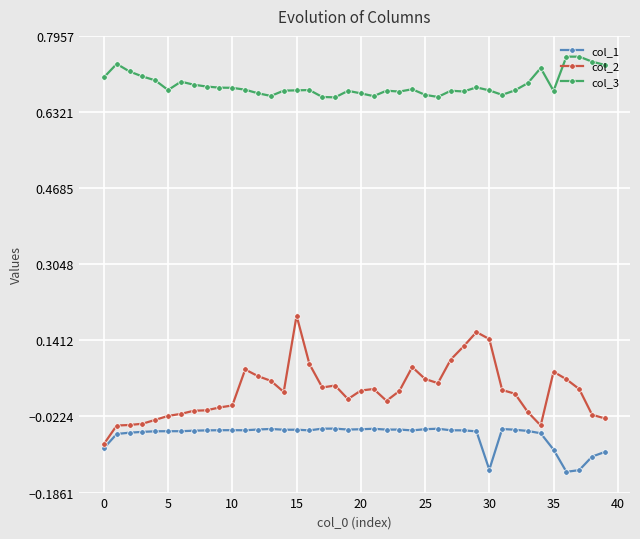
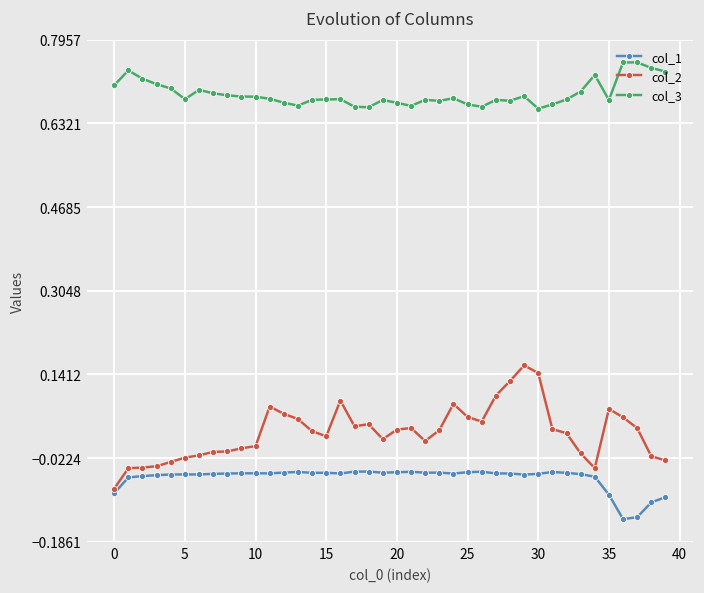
  {
    "col_1": {
      "0": -0.09,
      "5": -0.05,
      "10": -0.05,
      "15": -0.05,
      "20": -0.05,
      "25": -0.05,
-     "30": -0.14,
+     "30": -0.05,
      "35": -0.09
    },
    "col_2": {
      "0": -0.08,
      "5": -0.02,
      "10": 0.00,
-     "15": 0.19,
+     "15": 0.02,
      "20": 0.03,
      "25": 0.06,
      "30": 0.14,
      "35": 0.07
    },
    "col_3": {
      "0": 0.71,
      "5": 0.68,
      "10": 0.68,
      "15": 0.68,
      "20": 0.67,
      "25": 0.67,
-     "30": 0.68,
+     "30": 0.66,
      "35": 0.68
    }
  }
